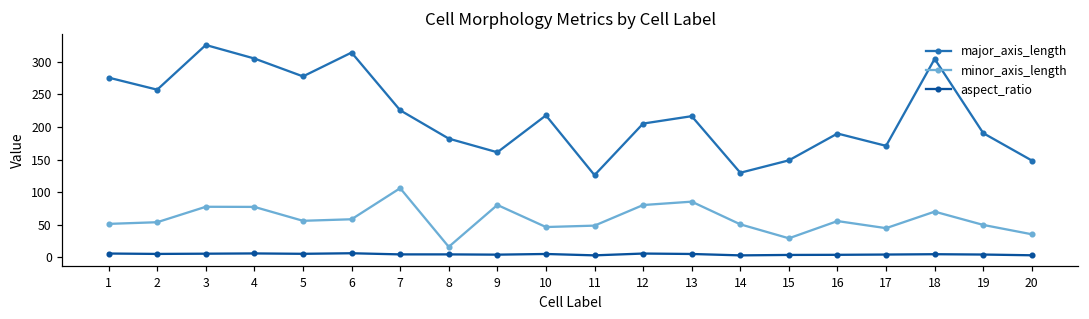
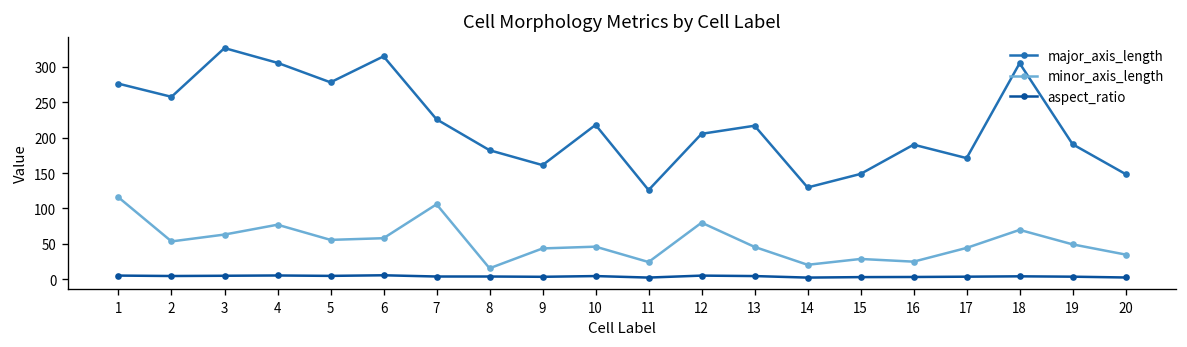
  {
    "minor_axis_length": {
-     "1": 50,
+     "1": 120,
      "2": 50,
-     "3": 80,
+     "3": 60,
      "4": 80,
      "5": 60,
      "6": 60,
      "7": 110,
      "8": 20,
-     "9": 80,
+     "9": 40,
      "10": 50,
-     "11": 50,
+     "11": 20,
      "12": 80,
-     "13": 90,
-     "14": 50,
+     "13": 50,
+     "14": 20,
      "15": 30,
-     "16": 60,
+     "16": 30,
      "17": 40,
      "18": 70,
      "19": 50,
      "20": 40
    }
  }
